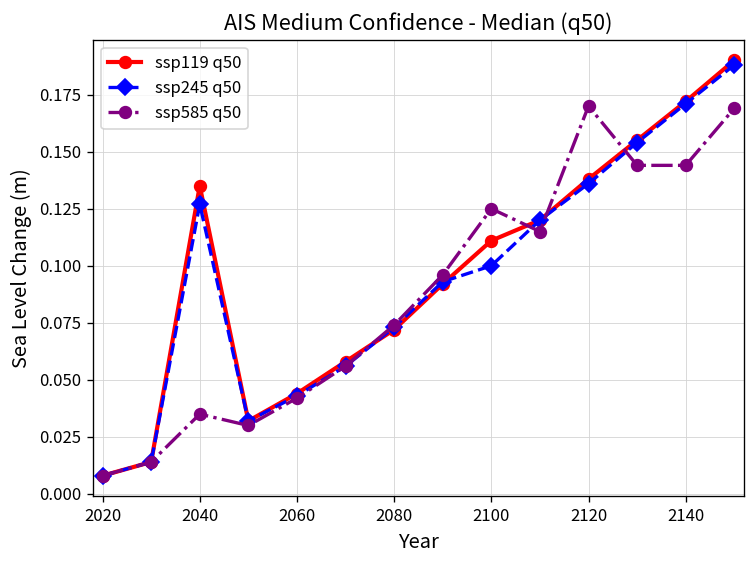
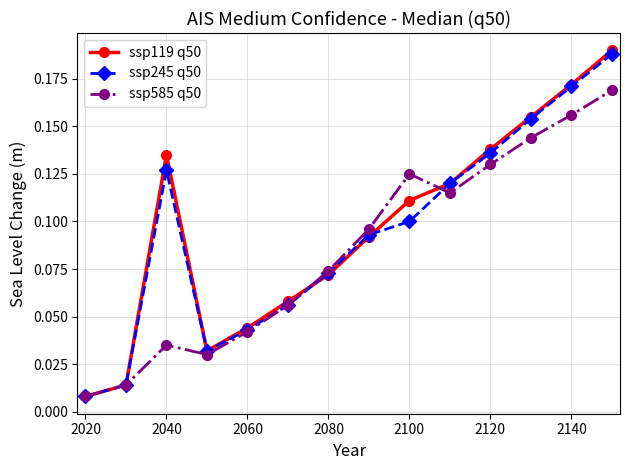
  {
    "ssp119 q50": {
      "2040": 0.135,
      "2100": 0.111,
      "2120": 0.138
    },
    "ssp245 q50": {
      "2040": 0.127,
      "2100": 0.100,
      "2120": 0.136
    },
    "ssp585 q50": {
      "2040": 0.035,
      "2100": 0.125,
-     "2120": 0.17,
-     "2140": 0.144
+     "2120": 0.13,
+     "2140": 0.156
    }
  }
